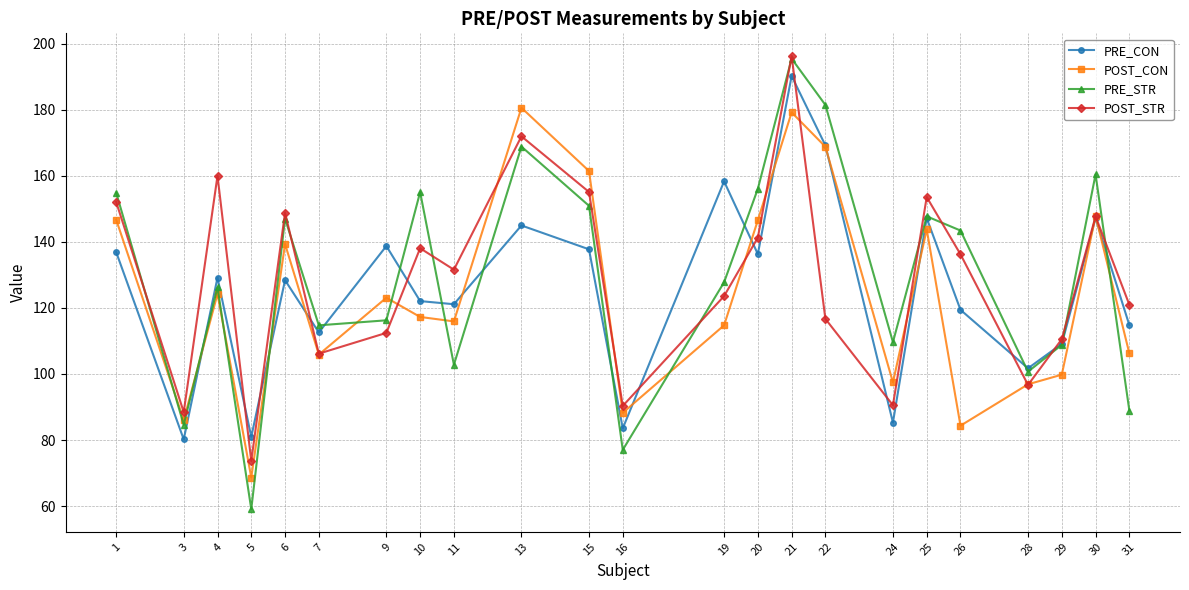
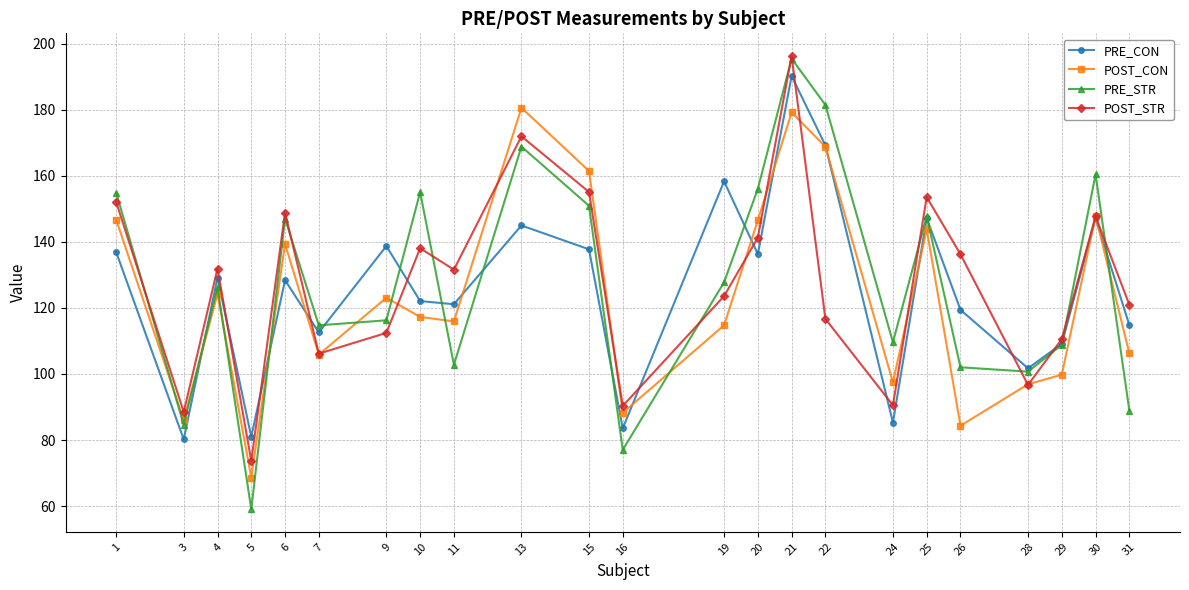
  {
    "PRE_CON": {
      "1": 137,
      "3": 80,
      "4": 129,
      "5": 81,
      "6": 128,
      "7": 113,
      "9": 139,
      "10": 122,
      "11": 121,
      "13": 145,
      "15": 138,
      "16": 84,
      "19": 158,
      "20": 136,
      "21": 190,
      "24": 85,
      "26": 119,
      "28": 102,
      "31": 115
    },
    "POST_CON": {
      "1": 147,
      "3": 86,
      "4": 124,
      "5": 69,
      "6": 139,
      "9": 123,
      "10": 117,
      "11": 116,
      "13": 181,
      "15": 161,
      "16": 88,
      "19": 115,
      "20": 147,
      "21": 179,
      "24": 97,
      "25": 144,
      "26": 84,
      "29": 100,
      "31": 106
    },
    "PRE_STR": {
      "1": 155,
      "3": 85,
      "4": 126,
      "5": 59,
      "6": 147,
      "7": 115,
      "9": 116,
      "10": 155,
      "11": 103,
      "13": 169,
      "15": 151,
      "16": 77,
      "19": 128,
      "20": 156,
      "21": 195,
      "22": 181,
      "24": 110,
-     "26": 143,
+     "26": 102,
      "28": 101,
      "30": 160,
      "31": 89
    },
    "POST_STR": {
      "1": 152,
      "3": 88,
-     "4": 160,
+     "4": 132,
      "5": 74,
      "6": 149,
      "9": 112,
      "10": 138,
      "11": 132,
      "13": 172,
      "15": 155,
      "16": 90,
      "19": 124,
      "20": 141,
      "21": 196,
      "22": 117,
      "24": 91,
      "25": 154,
      "26": 136,
      "29": 111,
      "31": 121
    }
  }
